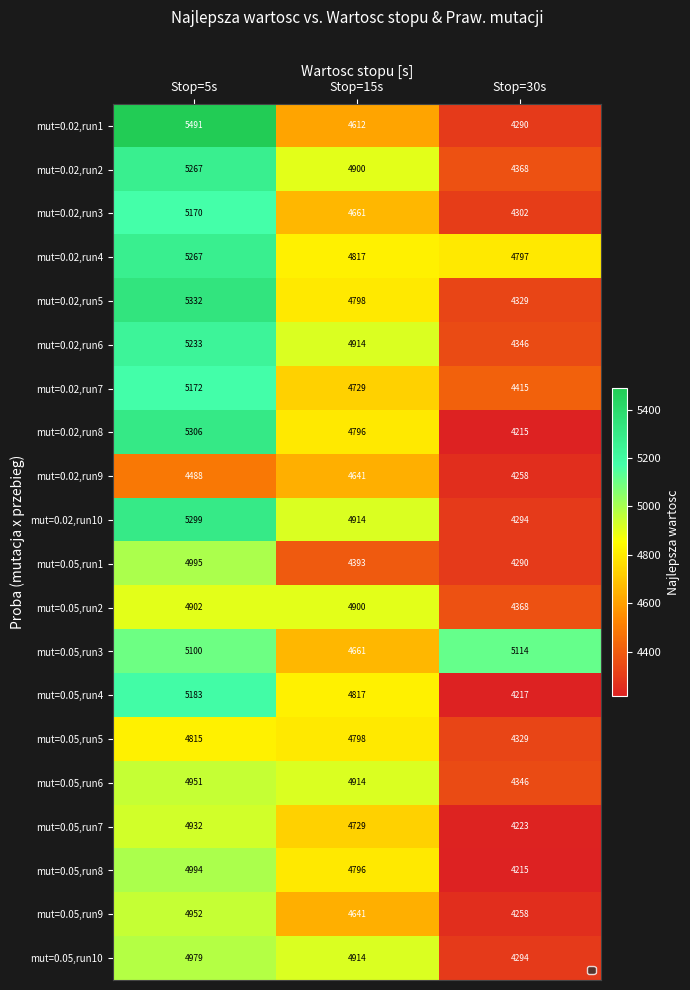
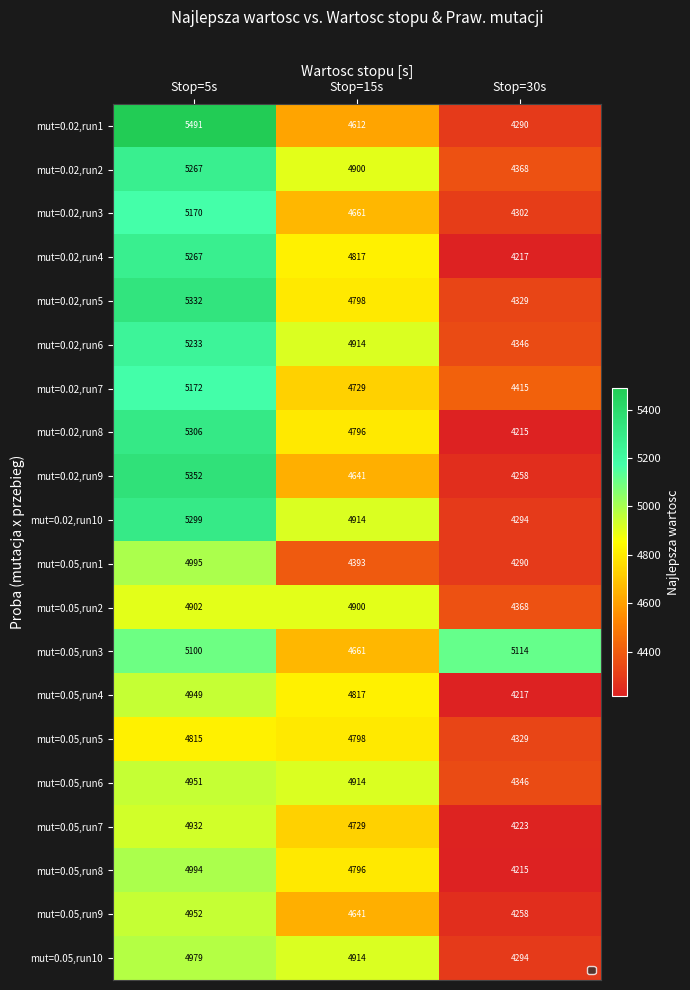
  {
    "mut=0.02,run1": {
      "Stop=5s": 5491,
      "Stop=15s": 4612,
      "Stop=30s": 4290
    },
    "mut=0.02,run2": {
      "Stop=5s": 5267,
      "Stop=15s": 4900,
      "Stop=30s": 4368
    },
    "mut=0.02,run3": {
      "Stop=5s": 5170,
      "Stop=15s": 4661,
      "Stop=30s": 4302
    },
    "mut=0.02,run4": {
      "Stop=5s": 5267,
      "Stop=15s": 4817,
-     "Stop=30s": 4797
+     "Stop=30s": 4217
    },
    "mut=0.02,run5": {
      "Stop=5s": 5332,
      "Stop=15s": 4798,
      "Stop=30s": 4329
    },
    "mut=0.02,run6": {
      "Stop=5s": 5233,
      "Stop=15s": 4914,
      "Stop=30s": 4346
    },
    "mut=0.02,run7": {
      "Stop=5s": 5172,
      "Stop=15s": 4729,
      "Stop=30s": 4415
    },
    "mut=0.02,run8": {
      "Stop=5s": 5306,
      "Stop=15s": 4796,
      "Stop=30s": 4215
    },
    "mut=0.02,run9": {
-     "Stop=5s": 4488,
+     "Stop=5s": 5352,
      "Stop=15s": 4641,
      "Stop=30s": 4258
    },
    "mut=0.02,run10": {
      "Stop=5s": 5299,
      "Stop=15s": 4914,
      "Stop=30s": 4294
    },
    "mut=0.05,run1": {
      "Stop=5s": 4995,
      "Stop=15s": 4393,
      "Stop=30s": 4290
    },
    "mut=0.05,run2": {
      "Stop=5s": 4902,
      "Stop=15s": 4900,
      "Stop=30s": 4368
    },
    "mut=0.05,run3": {
      "Stop=5s": 5100,
      "Stop=15s": 4661,
      "Stop=30s": 5114
    },
    "mut=0.05,run4": {
-     "Stop=5s": 5183,
+     "Stop=5s": 4949,
      "Stop=15s": 4817,
      "Stop=30s": 4217
    },
    "mut=0.05,run5": {
      "Stop=5s": 4815,
      "Stop=15s": 4798,
      "Stop=30s": 4329
    },
    "mut=0.05,run6": {
      "Stop=5s": 4951,
      "Stop=15s": 4914,
      "Stop=30s": 4346
    },
    "mut=0.05,run7": {
      "Stop=5s": 4932,
      "Stop=15s": 4729,
      "Stop=30s": 4223
    },
    "mut=0.05,run8": {
      "Stop=5s": 4994,
      "Stop=15s": 4796,
      "Stop=30s": 4215
    },
    "mut=0.05,run9": {
      "Stop=5s": 4952,
      "Stop=15s": 4641,
      "Stop=30s": 4258
    },
    "mut=0.05,run10": {
      "Stop=5s": 4979,
      "Stop=15s": 4914,
      "Stop=30s": 4294
    }
  }
